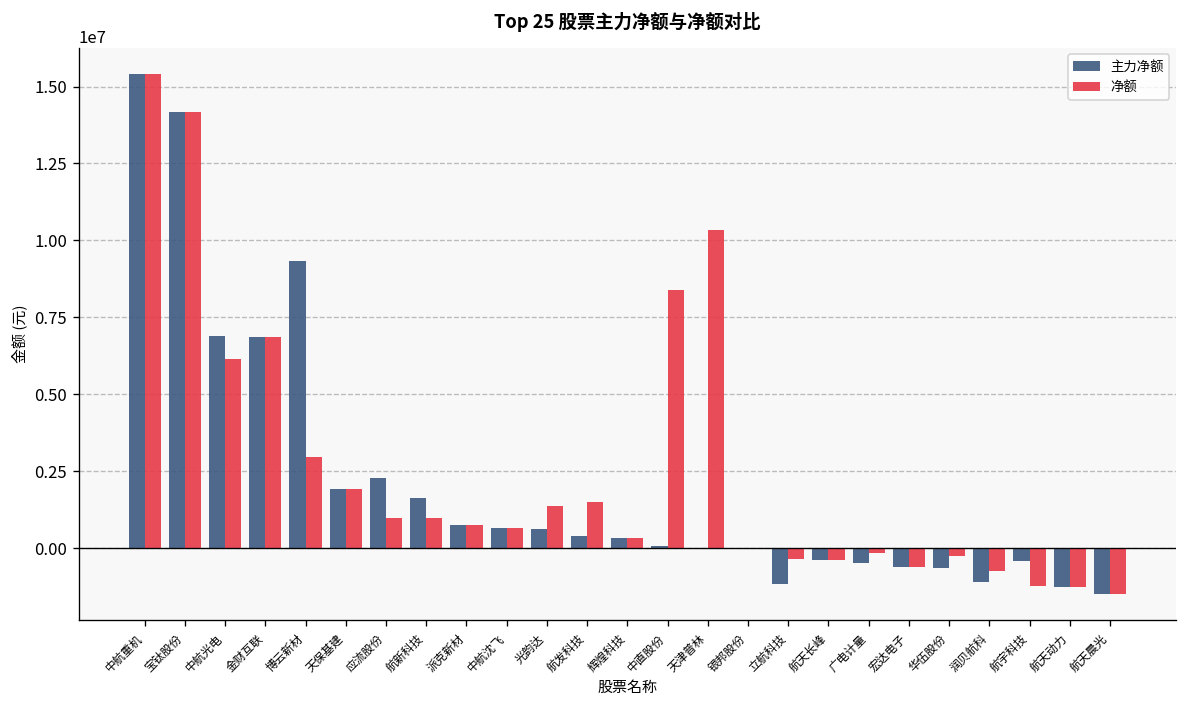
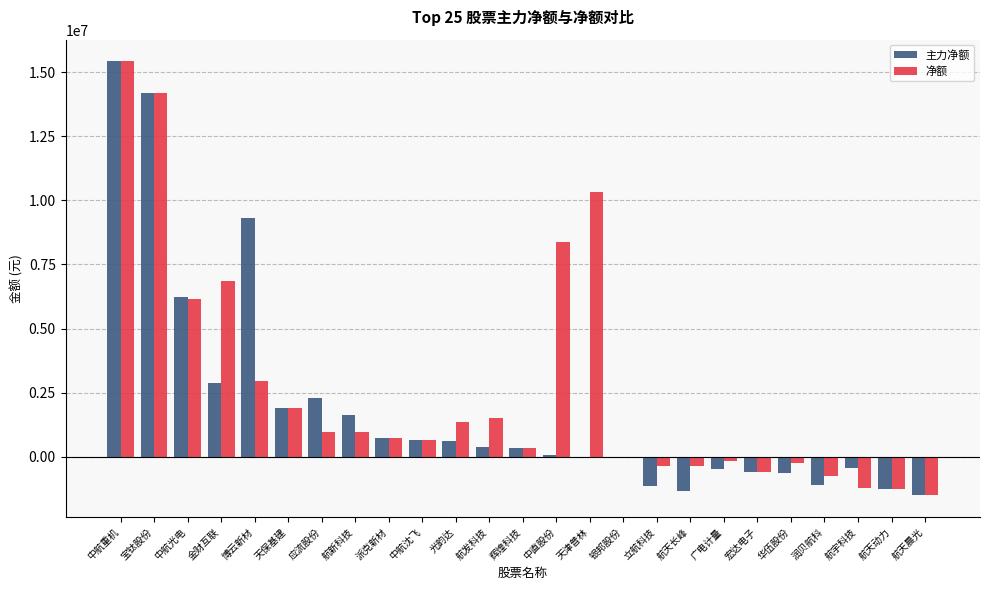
  {
    "主力净额": {
      "中航重机": 15400000,
      "宝钛股份": 14200000,
-     "中航光电": 6900000,
-     "金财互联": 6900000,
+     "中航光电": 6200000,
+     "金财互联": 2900000,
      "博云新材": 9300000,
      "天保基建": 1900000,
      "应流股份": 2300000,
      "航新科技": 1600000,
      "派克新材": 700000,
      "中航沈飞": 600000,
      "光韵达": 600000,
      "航发科技": 400000,
      "辉煌科技": 300000,
      "立航科技": -1200000,
-     "航天长峰": -400000,
+     "航天长峰": -1300000,
      "广电计量": -500000,
      "宏达电子": -600000,
      "华伍股份": -600000,
      "润贝航科": -1100000,
      "航宇科技": -400000,
      "航天动力": -1300000,
      "航天晨光": -1500000
    },
    "净额": {
      "中航重机": 15400000,
      "宝钛股份": 14200000,
      "中航光电": 6200000,
      "金财互联": 6900000,
      "博云新材": 3000000,
      "天保基建": 1900000,
      "应流股份": 1000000,
      "航新科技": 1000000,
      "派克新材": 700000,
      "中航沈飞": 600000,
      "光韵达": 1400000,
      "航发科技": 1500000,
      "辉煌科技": 300000,
      "中直股份": 8400000,
      "天津普林": 10300000,
      "立航科技": -400000,
      "航天长峰": -400000,
      "广电计量": -200000,
      "宏达电子": -600000,
      "华伍股份": -200000,
      "润贝航科": -700000,
      "航宇科技": -1200000,
      "航天动力": -1300000,
      "航天晨光": -1500000
    }
  }
